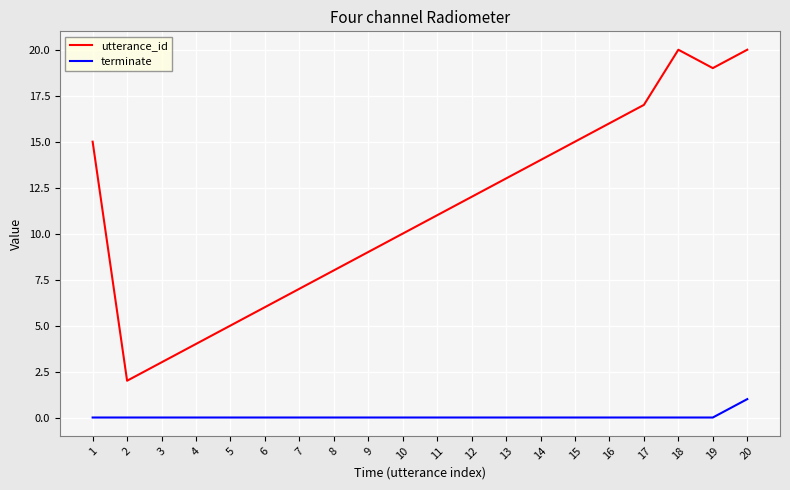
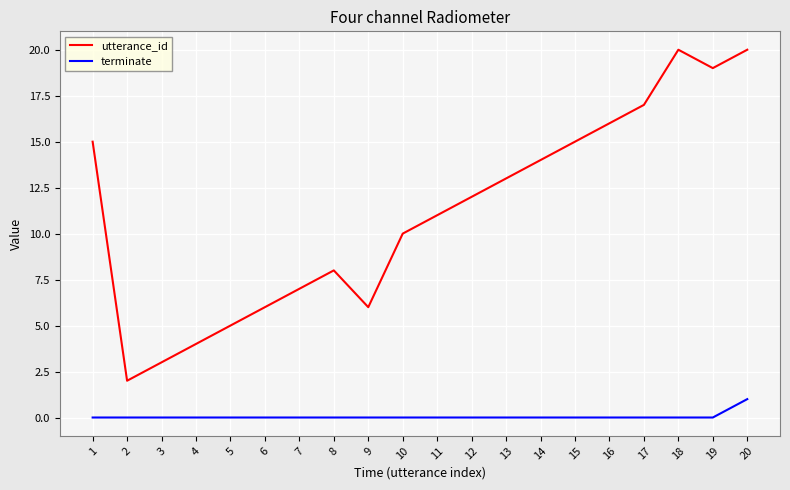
  {
    "utterance_id": {
      "1": 15,
      "2": 2,
      "3": 3,
      "4": 4,
      "5": 5,
      "6": 6,
      "7": 7,
      "8": 8,
-     "9": 9,
+     "9": 6,
      "10": 10,
      "11": 11,
      "12": 12,
      "13": 13,
      "14": 14,
      "15": 15,
      "16": 16,
      "17": 17,
      "18": 20,
      "19": 19,
      "20": 20
    },
    "terminate": {
      "1": 0,
      "2": 0,
      "3": 0,
      "4": 0,
      "5": 0,
      "6": 0,
      "7": 0,
      "8": 0,
      "9": 0,
      "10": 0,
      "11": 0,
      "12": 0,
      "13": 0,
      "14": 0,
      "15": 0,
      "16": 0,
      "17": 0,
      "18": 0,
      "19": 0,
      "20": 1
    }
  }
